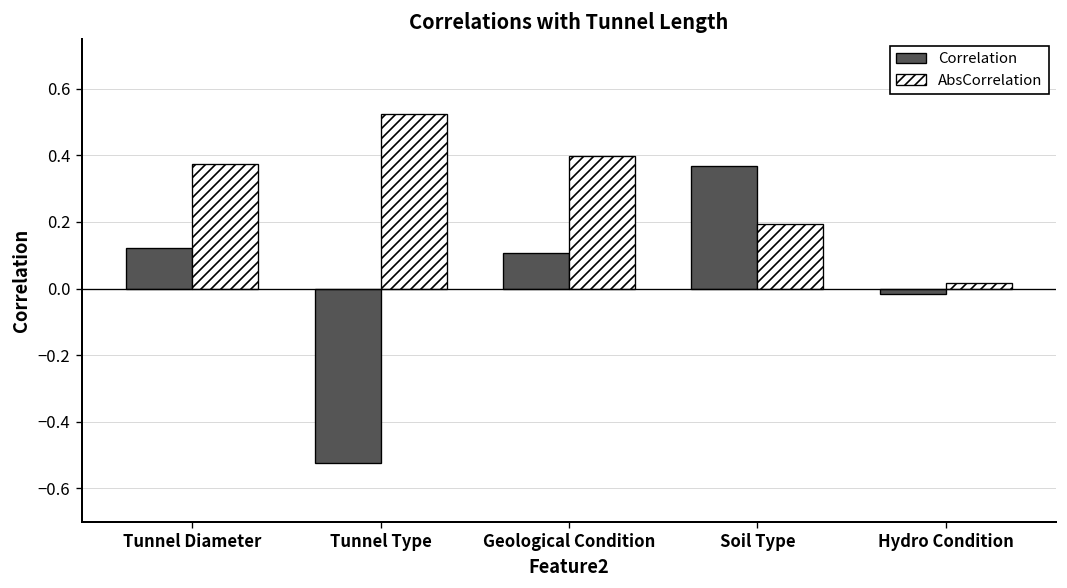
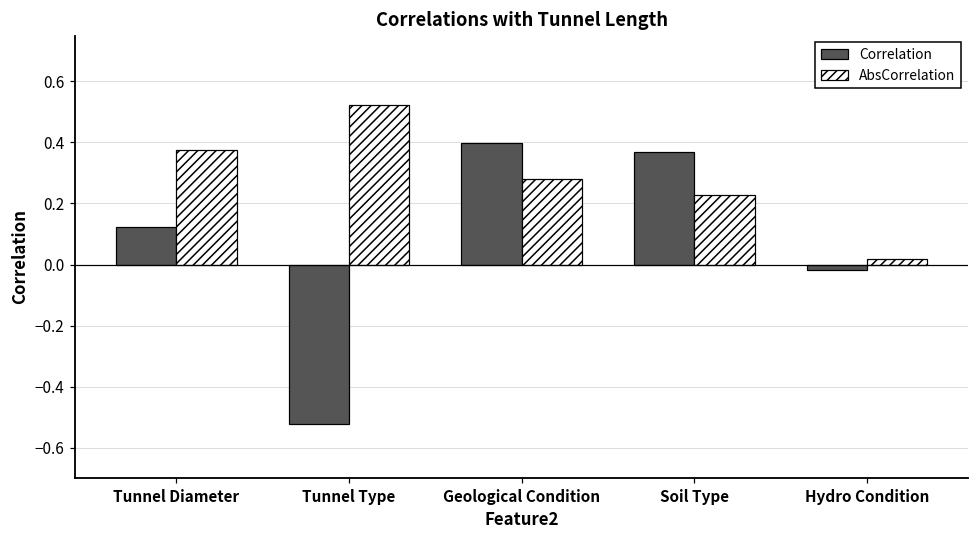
  {
    "Correlation": {
      "Tunnel Diameter": 0.12,
      "Tunnel Type": -0.52,
-     "Geological Condition": 0.11,
+     "Geological Condition": 0.40,
      "Soil Type": 0.37,
      "Hydro Condition": -0.02
    },
    "AbsCorrelation": {
      "Tunnel Diameter": 0.37,
      "Tunnel Type": 0.52,
-     "Geological Condition": 0.40,
-     "Soil Type": 0.19,
+     "Geological Condition": 0.28,
+     "Soil Type": 0.23,
      "Hydro Condition": 0.02
    }
  }
